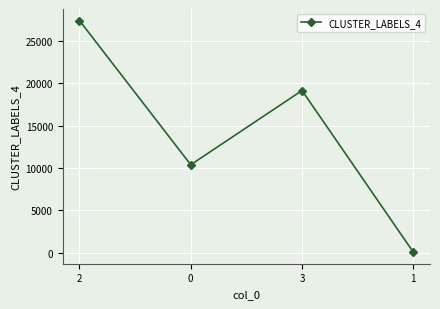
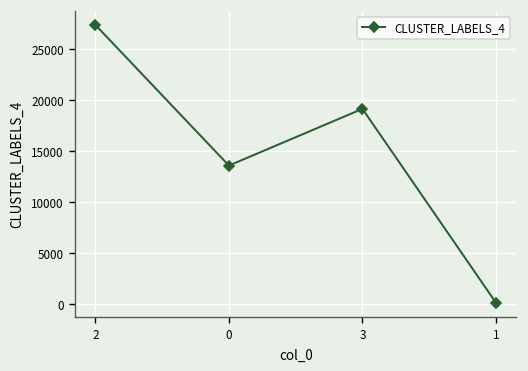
  {
    "2": 27000,
-   "0": 10000,
+   "0": 14000,
    "3": 19000,
    "1": 0
  }
